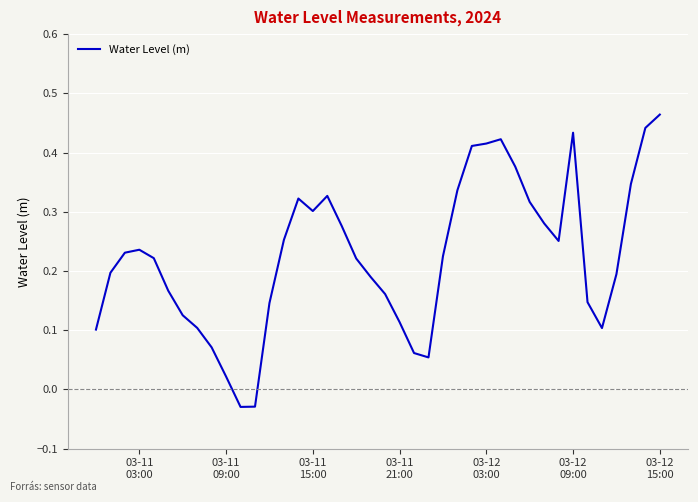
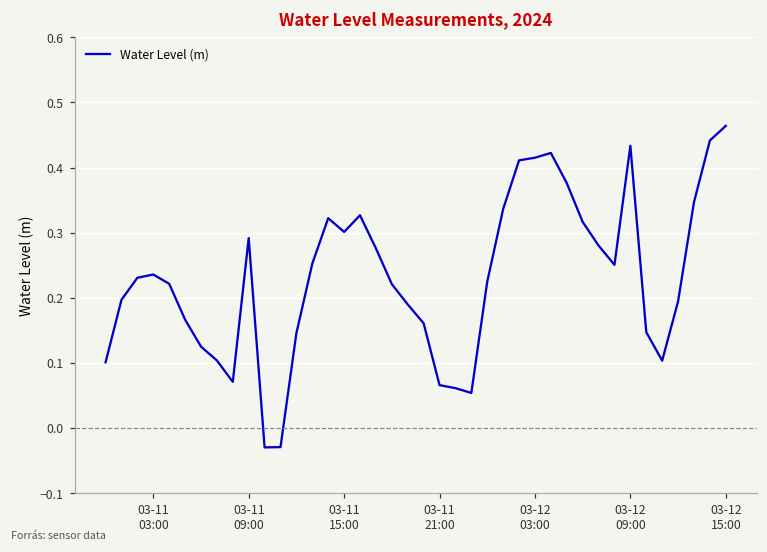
  {
    "03-11 03:00": 0.24,
-   "03-11 09:00": 0.02,
+   "03-11 09:00": 0.29,
    "03-11 15:00": 0.30,
-   "03-11 21:00": 0.11,
+   "03-11 21:00": 0.07,
    "03-12 03:00": 0.42,
    "03-12 09:00": 0.43,
    "03-12 15:00": 0.46
  }
